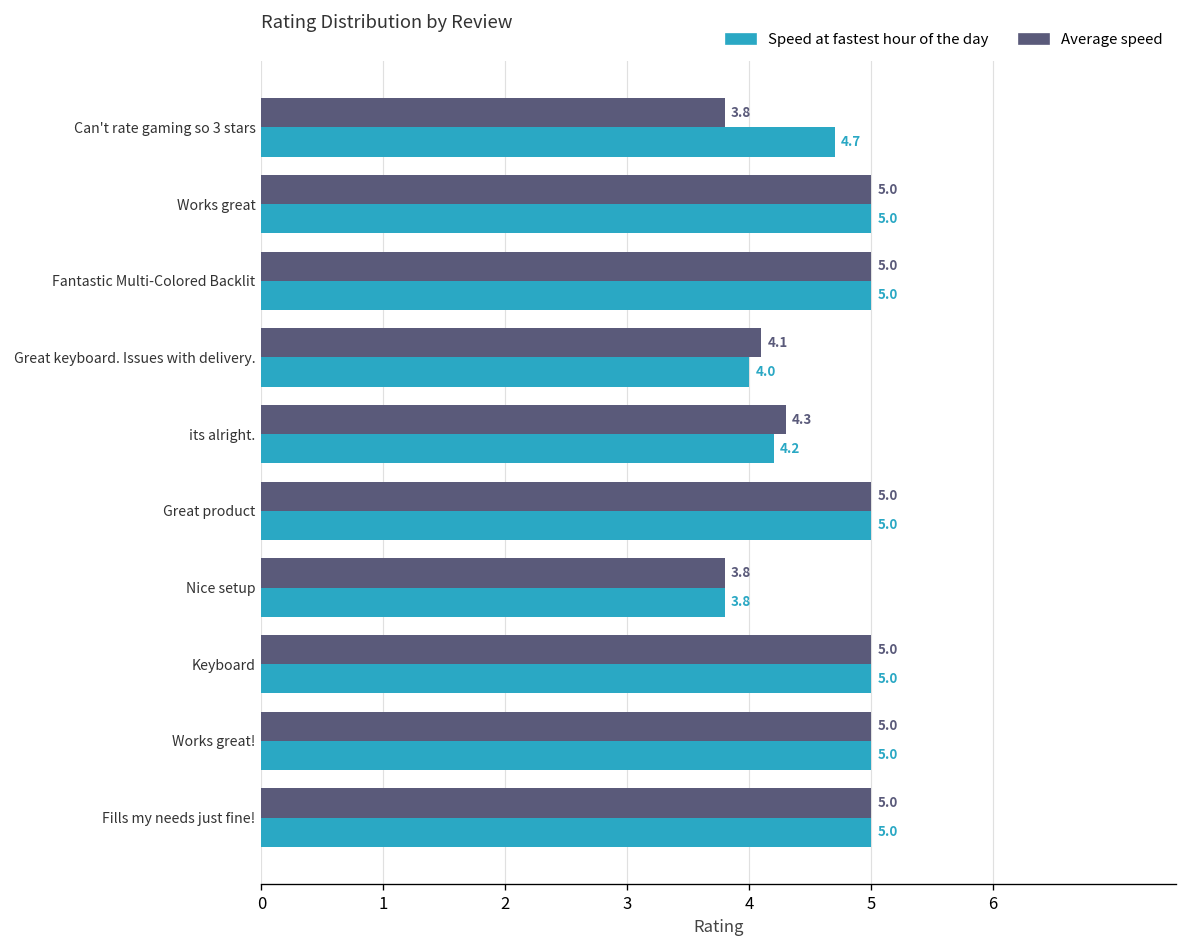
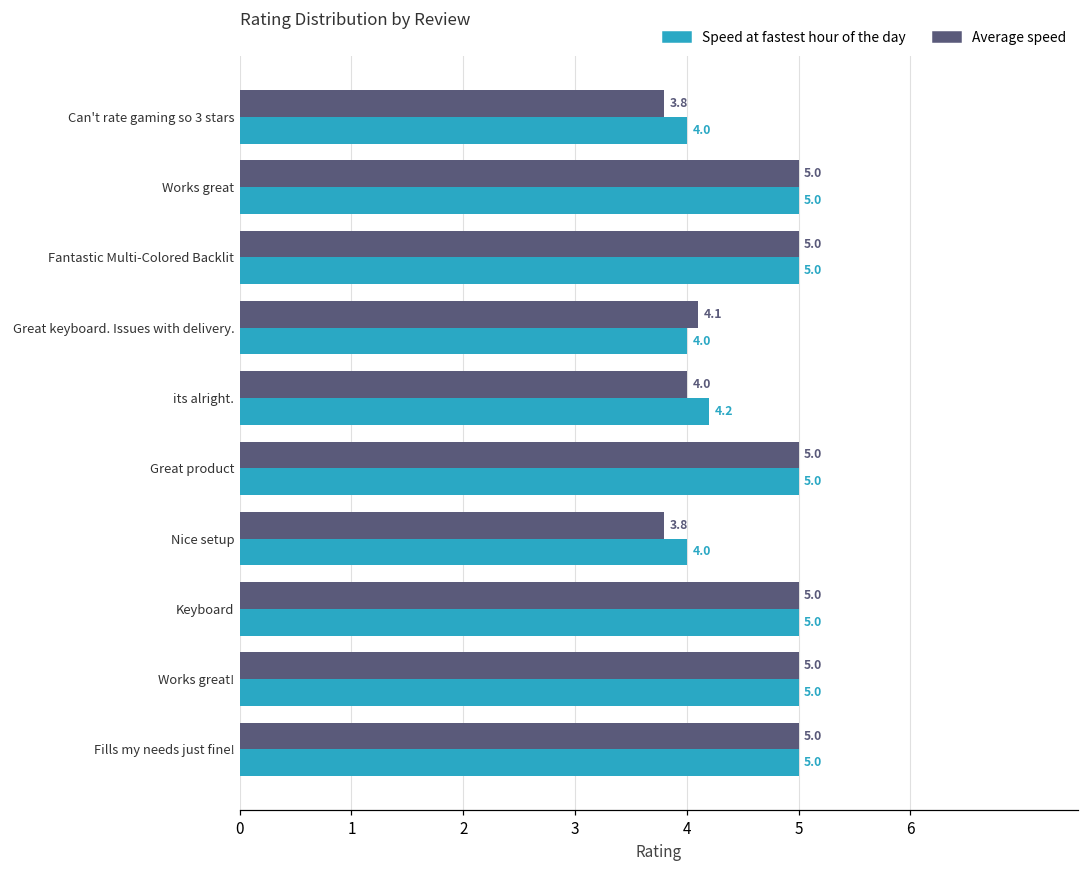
  {
    "Speed at fastest hour of the day": {
-     "Can't rate gaming so 3 stars": 4.7,
+     "Can't rate gaming so 3 stars": 4.0,
      "Works great": 5.0,
      "Fantastic Multi-Colored Backlit": 5.0,
      "Great keyboard. Issues with delivery.": 4.0,
      "its alright.": 4.2,
      "Great product": 5.0,
-     "Nice setup": 3.8,
+     "Nice setup": 4.0,
      "Keyboard": 5.0,
      "Works great!": 5.0,
      "Fills my needs just fine!": 5.0
    },
    "Average speed": {
      "Can't rate gaming so 3 stars": 3.8,
      "Works great": 5.0,
      "Fantastic Multi-Colored Backlit": 5.0,
      "Great keyboard. Issues with delivery.": 4.1,
-     "its alright.": 4.3,
+     "its alright.": 4.0,
      "Great product": 5.0,
      "Nice setup": 3.8,
      "Keyboard": 5.0,
      "Works great!": 5.0,
      "Fills my needs just fine!": 5.0
    }
  }
